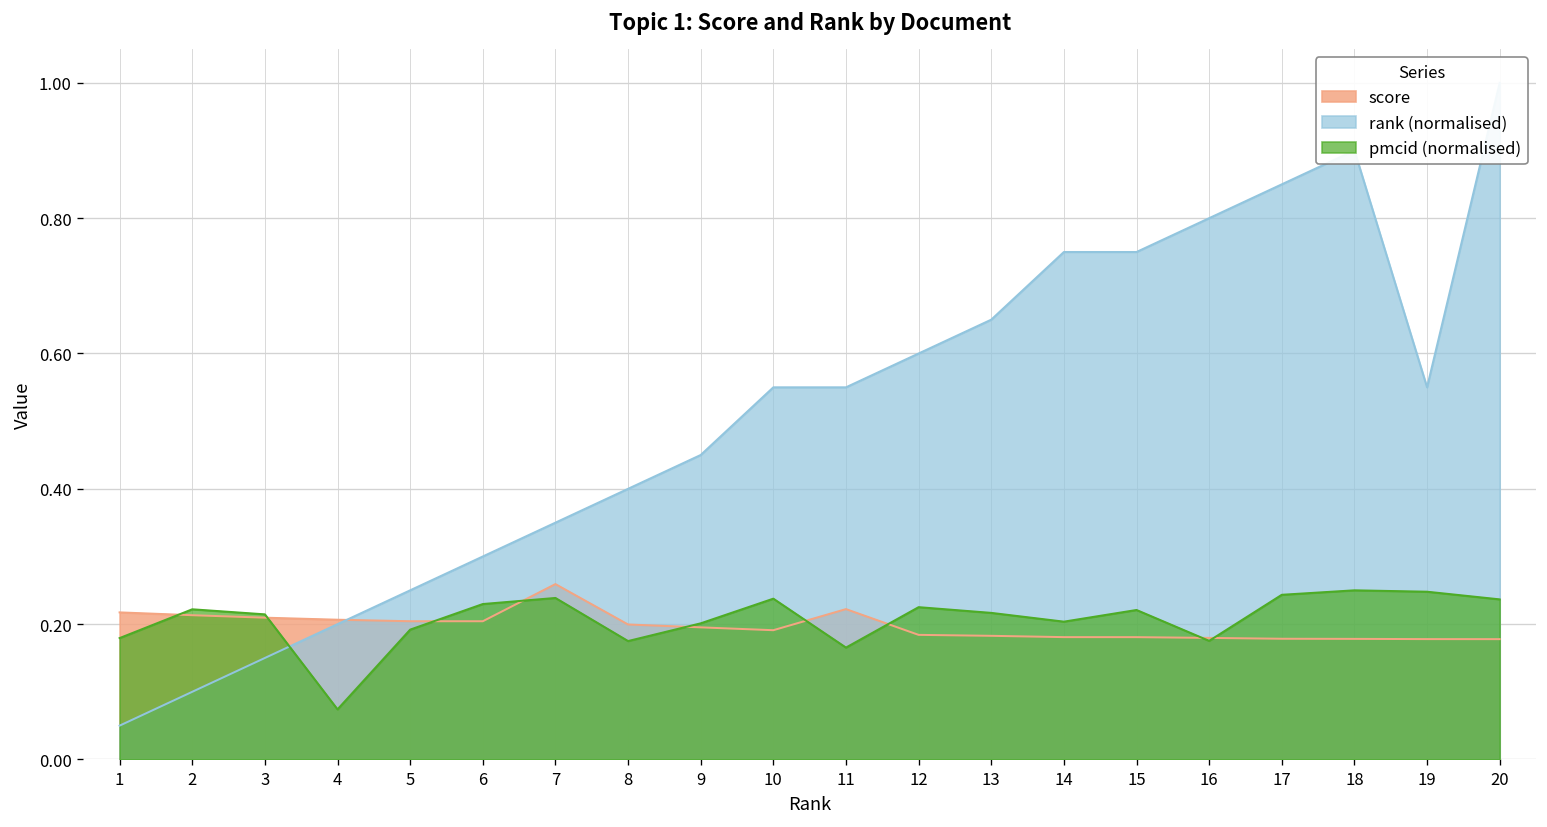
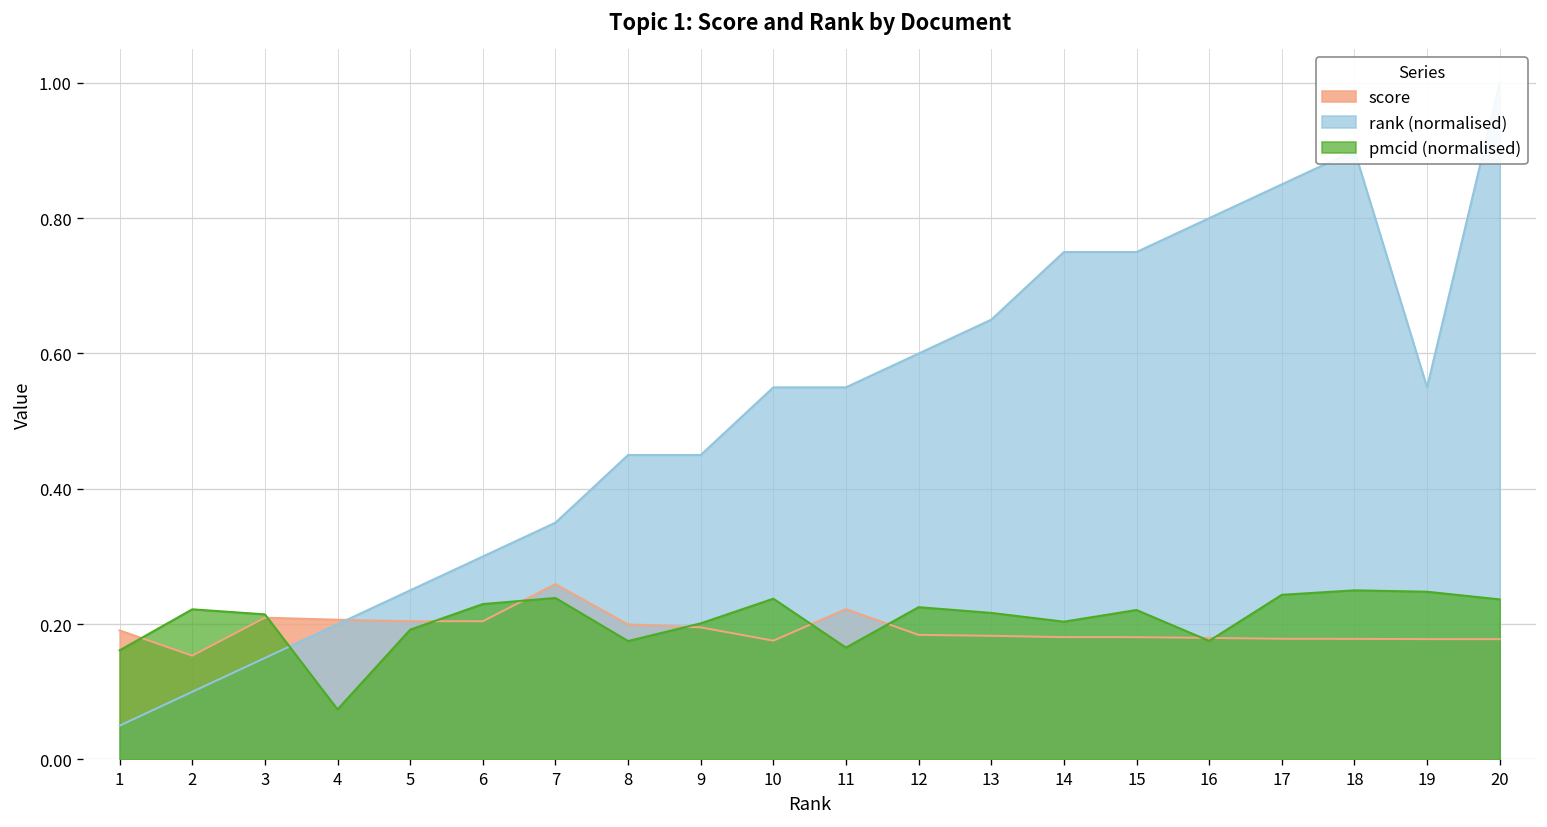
  {
    "score": {
-     "1": 0.22,
-     "2": 0.21,
+     "1": 0.19,
+     "2": 0.15,
      "3": 0.21,
      "4": 0.21,
      "5": 0.20,
      "6": 0.20,
      "7": 0.26,
      "8": 0.20,
      "9": 0.20,
-     "10": 0.19,
+     "10": 0.18,
      "11": 0.22,
      "12": 0.18,
      "13": 0.18,
      "14": 0.18,
      "15": 0.18,
      "17": 0.18,
      "18": 0.18,
      "19": 0.18,
      "20": 0.18
    },
    "rank (normalised)": {
      "1": 0.05,
      "2": 0.10,
      "3": 0.15,
      "4": 0.20,
      "5": 0.25,
      "6": 0.30,
      "7": 0.35,
-     "8": 0.40,
+     "8": 0.45,
      "9": 0.45,
      "10": 0.55,
      "11": 0.55,
      "12": 0.60,
      "13": 0.65,
      "14": 0.75,
      "15": 0.75,
      "16": 0.80,
      "17": 0.85,
      "19": 0.55
    },
    "pmcid (normalised)": {
-     "1": 0.18,
+     "1": 0.16,
      "2": 0.22,
      "3": 0.21,
      "4": 0.07,
      "5": 0.19,
      "6": 0.23,
      "7": 0.24,
      "8": 0.18,
      "9": 0.20,
      "10": 0.24,
      "11": 0.17,
      "12": 0.23,
      "13": 0.22,
      "14": 0.20,
      "15": 0.22,
      "17": 0.24,
      "18": 0.25,
      "19": 0.25,
      "20": 0.24
    }
  }
